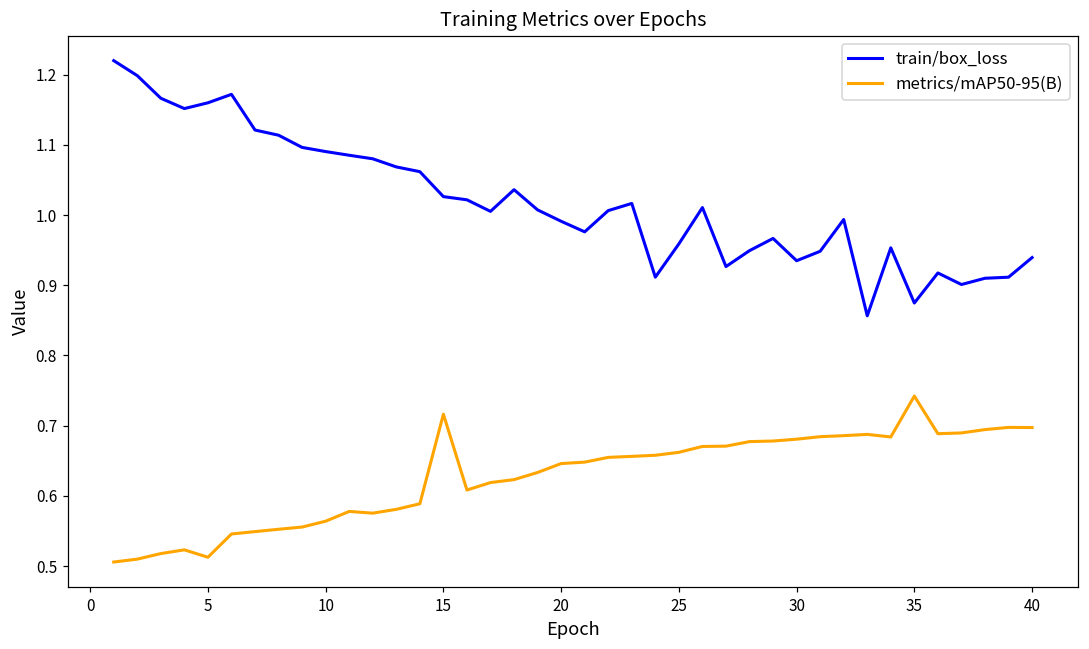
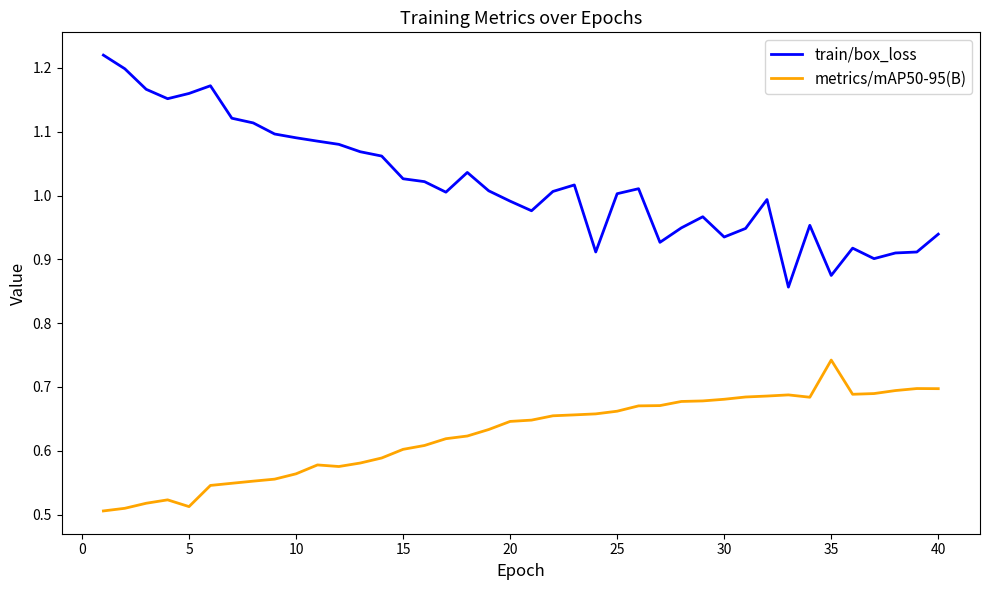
  {
    "train/box_loss": {
      "5": 1.16,
      "10": 1.09,
      "15": 1.03,
      "20": 0.99,
-     "25": 0.96,
+     "25": 1.00,
      "30": 0.94,
      "35": 0.87,
      "40": 0.94
    },
    "metrics/mAP50-95(B)": {
      "5": 0.51,
      "10": 0.56,
-     "15": 0.72,
+     "15": 0.60,
      "20": 0.65,
      "25": 0.66,
      "30": 0.68,
      "35": 0.74,
      "40": 0.70
    }
  }
